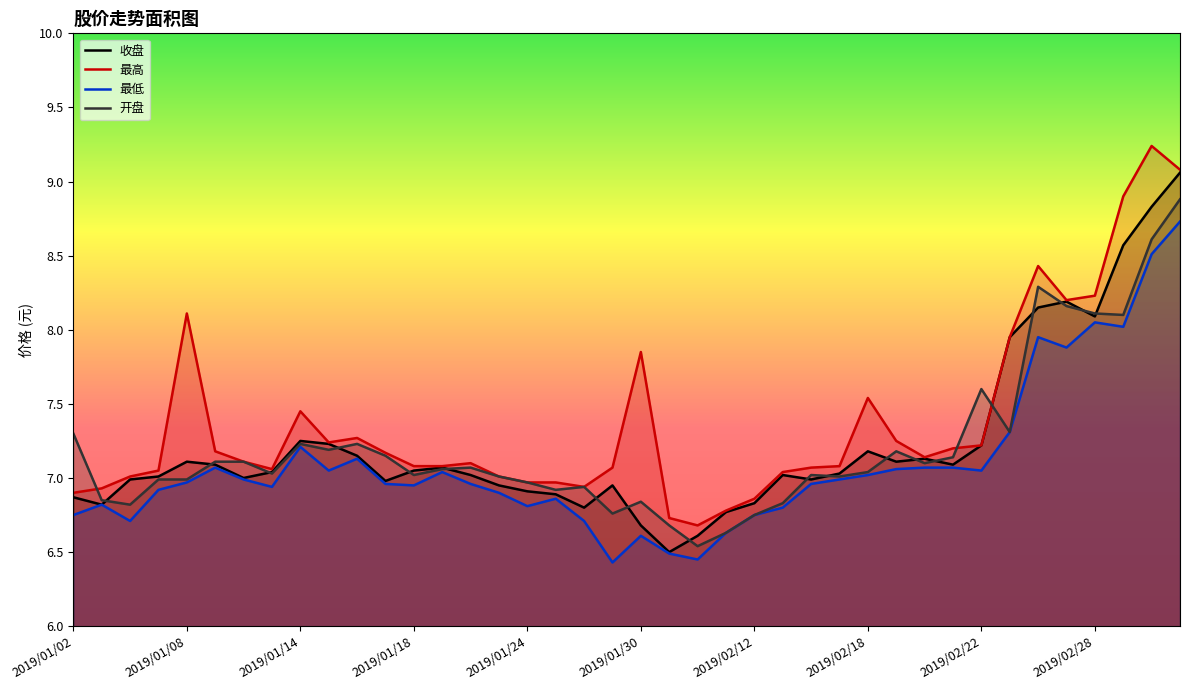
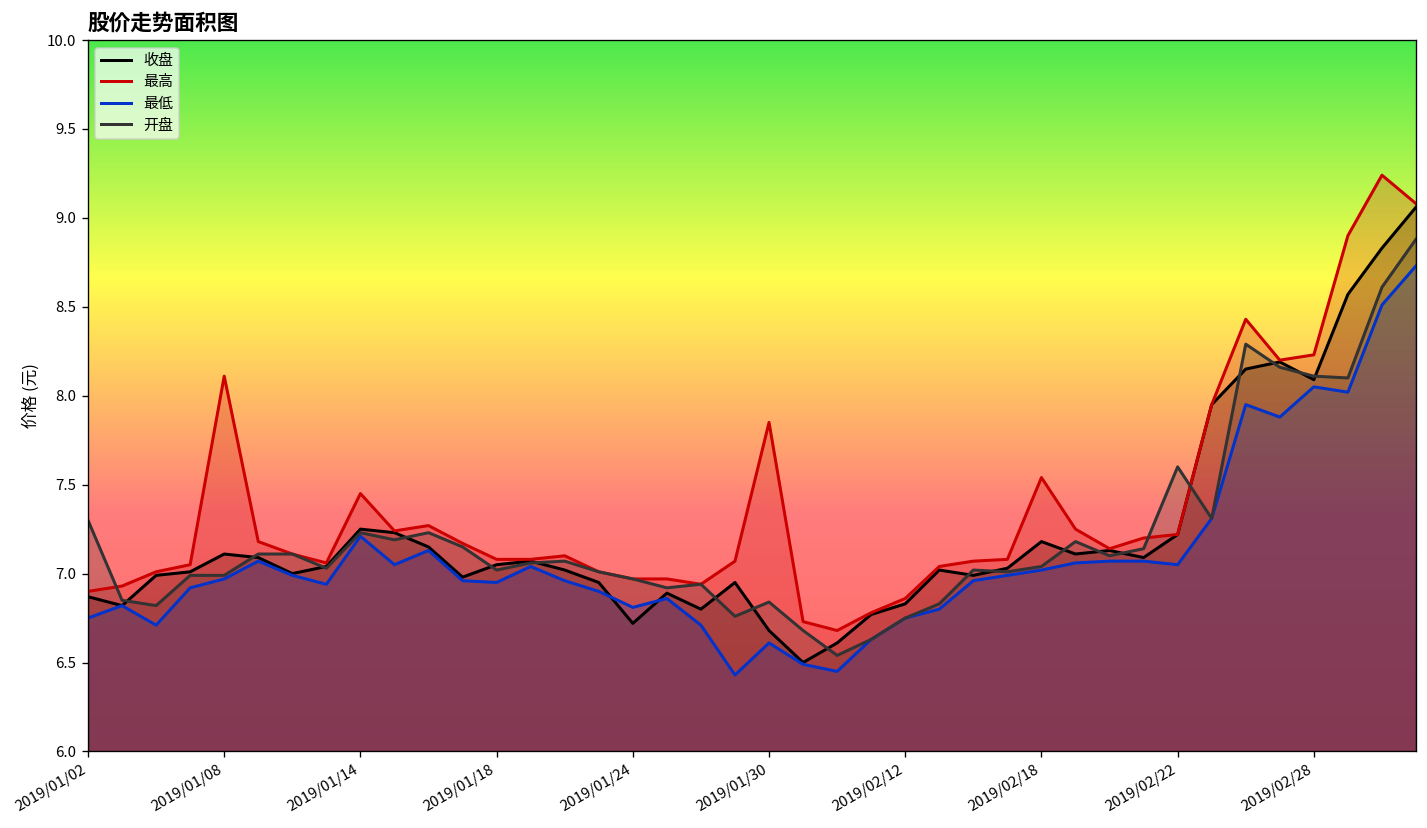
  {
    "收盘": {
      "2019/01/02": 6.87,
      "2019/01/08": 7.11,
      "2019/01/14": 7.25,
      "2019/01/18": 7.05,
-     "2019/01/24": 6.91,
+     "2019/01/24": 6.72,
      "2019/01/30": 6.68,
      "2019/02/12": 6.83,
      "2019/02/18": 7.18,
      "2019/02/28": 8.09
    },
    "最高": {
      "2019/01/02": 6.90,
      "2019/01/08": 8.11,
      "2019/01/14": 7.45,
      "2019/01/18": 7.08,
      "2019/01/30": 7.85,
      "2019/02/12": 6.86,
      "2019/02/18": 7.54,
      "2019/02/28": 8.23
    },
    "最低": {
      "2019/01/02": 6.75,
      "2019/01/08": 6.97,
      "2019/01/14": 7.21,
      "2019/01/18": 6.95,
      "2019/01/24": 6.81,
      "2019/01/30": 6.61,
      "2019/02/18": 7.02,
      "2019/02/22": 7.05,
      "2019/02/28": 8.05
    },
    "开盘": {
      "2019/01/02": 7.30,
      "2019/01/08": 6.99,
      "2019/01/14": 7.23,
      "2019/01/18": 7.02,
      "2019/01/30": 6.84,
      "2019/02/18": 7.04,
      "2019/02/22": 7.60,
      "2019/02/28": 8.11
    }
  }
